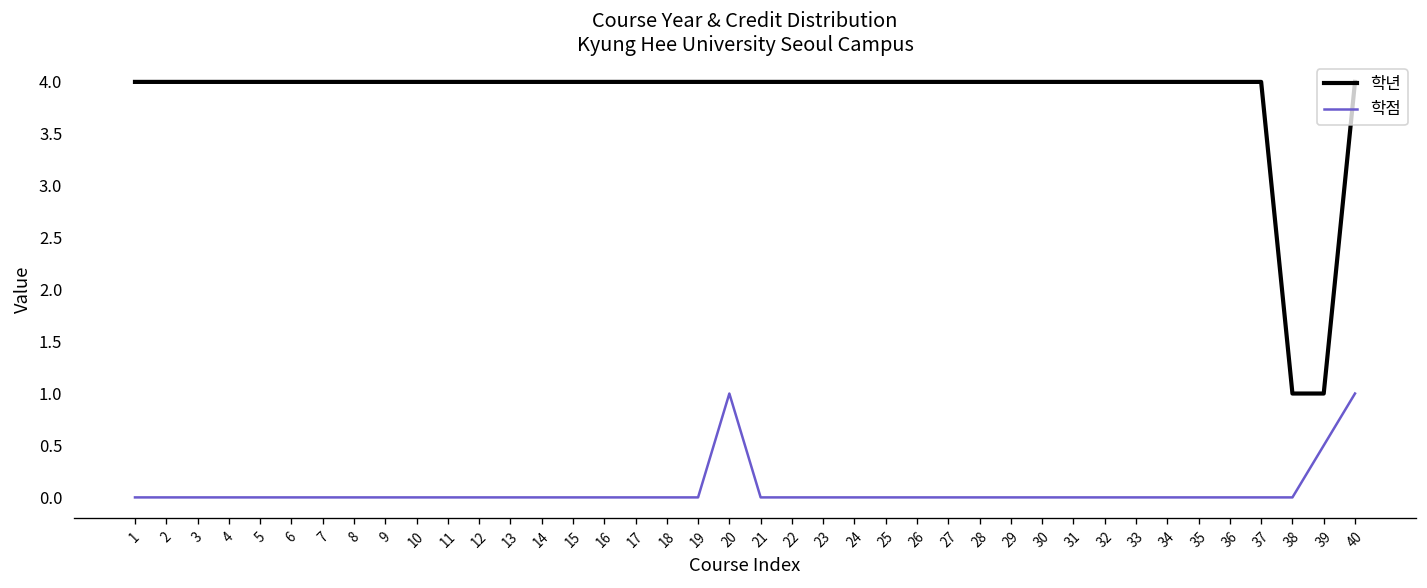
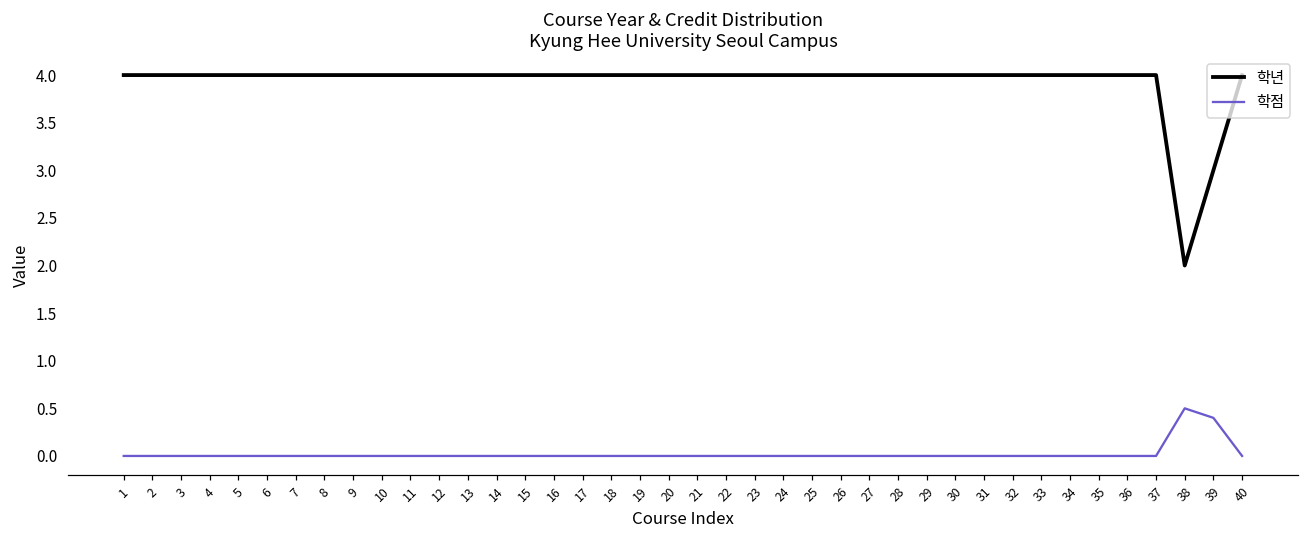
  {
    "학년": {
      "1": 4,
      "2": 4,
      "3": 4,
      "4": 4,
      "5": 4,
      "6": 4,
      "7": 4,
      "8": 4,
      "9": 4,
      "10": 4,
      "11": 4,
      "12": 4,
      "13": 4,
      "14": 4,
      "15": 4,
      "16": 4,
      "17": 4,
      "18": 4,
      "19": 4,
      "20": 4,
      "21": 4,
      "22": 4,
      "23": 4,
      "24": 4,
      "25": 4,
      "26": 4,
      "27": 4,
      "28": 4,
      "29": 4,
      "30": 4,
      "31": 4,
      "32": 4,
      "33": 4,
      "34": 4,
      "35": 4,
      "36": 4,
      "37": 4,
-     "38": 1,
-     "39": 1
+     "38": 2,
+     "39": 3
    },
    "학점": {
      "1": 0.0,
      "2": 0.0,
      "3": 0.0,
      "4": 0.0,
      "5": 0.0,
      "6": 0.0,
      "7": 0.0,
      "8": 0.0,
      "9": 0.0,
      "10": 0.0,
      "11": 0.0,
      "12": 0.0,
      "13": 0.0,
      "14": 0.0,
      "15": 0.0,
      "16": 0.0,
      "17": 0.0,
      "18": 0.0,
      "19": 0.0,
-     "20": 1,
+     "20": 0,
      "21": 0.0,
      "22": 0.0,
      "23": 0.0,
      "24": 0.0,
      "25": 0.0,
      "26": 0.0,
      "27": 0.0,
      "28": 0.0,
      "29": 0.0,
      "30": 0.0,
      "31": 0.0,
      "32": 0.0,
      "33": 0.0,
      "34": 0.0,
      "35": 0.0,
      "36": 0.0,
      "37": 0.0,
-     "38": 0.0,
-     "39": 0.5,
-     "40": 1
+     "38": 0.5,
+     "39": 0.4,
+     "40": 0
    }
  }
